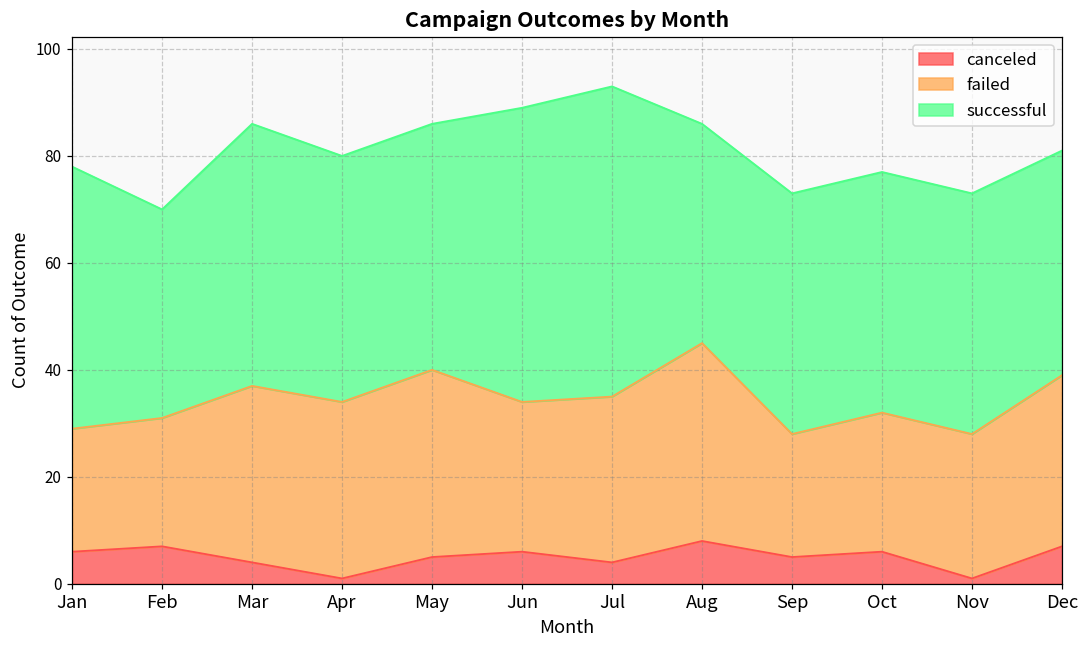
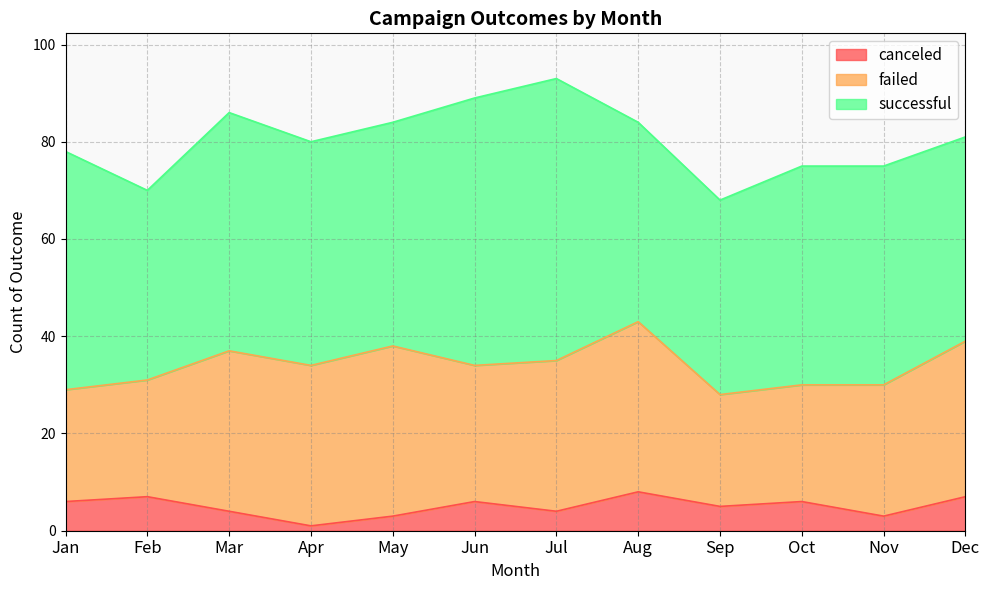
  {
    "canceled": {
      "Jan": 6,
      "Feb": 7,
      "Mar": 4,
      "Apr": 1,
-     "May": 5,
+     "May": 3,
      "Jun": 6,
      "Jul": 4,
      "Aug": 8,
      "Sep": 5,
      "Oct": 6,
-     "Nov": 1,
+     "Nov": 3,
      "Dec": 7
    },
    "failed": {
      "Jan": 23,
      "Feb": 24,
      "Mar": 33,
      "Apr": 33,
      "May": 35,
      "Jun": 28,
      "Jul": 31,
-     "Aug": 37,
+     "Aug": 35,
      "Sep": 23,
-     "Oct": 26,
+     "Oct": 24,
      "Nov": 27,
      "Dec": 32
    },
    "successful": {
      "Jan": 49,
      "Feb": 39,
      "Mar": 49,
      "Apr": 46,
      "May": 46,
      "Jun": 55,
      "Jul": 58,
      "Aug": 41,
-     "Sep": 45,
+     "Sep": 40,
      "Oct": 45,
      "Nov": 45,
      "Dec": 42
    }
  }
